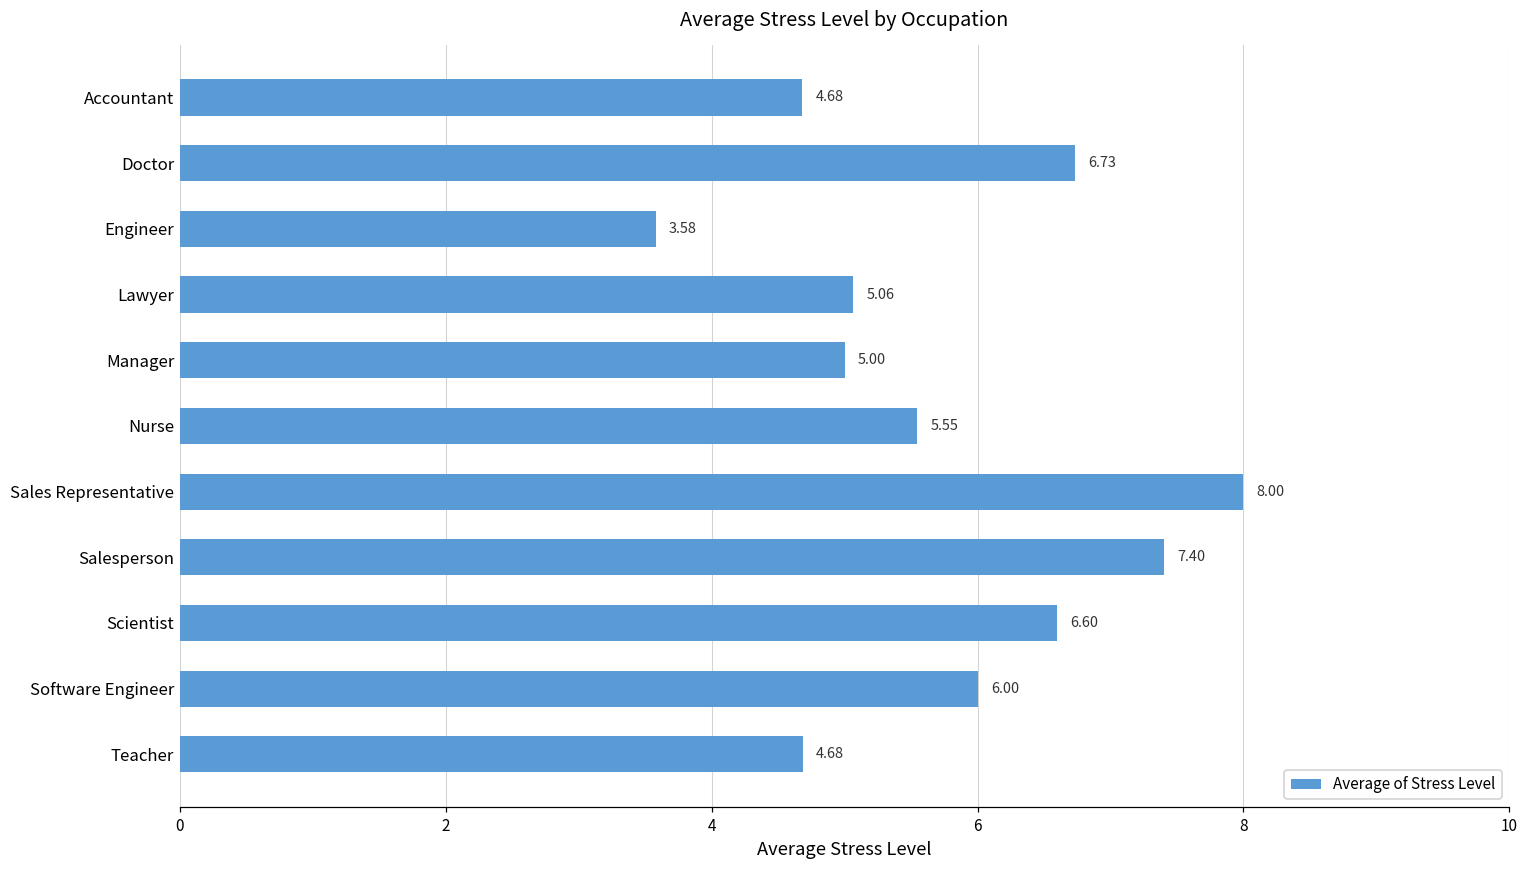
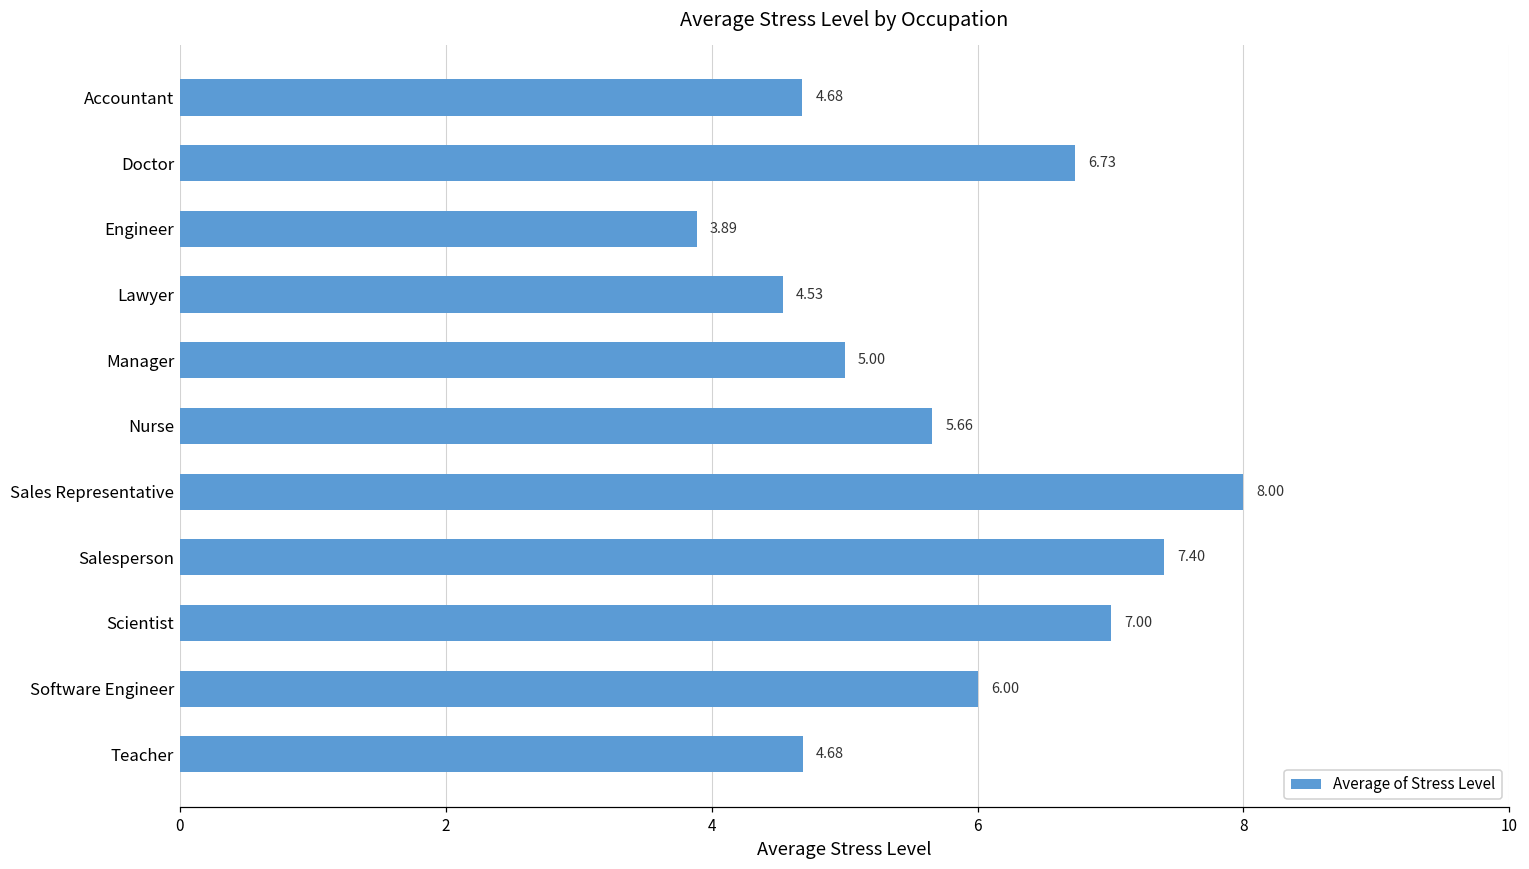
  {
    "Accountant": 4.68,
    "Doctor": 6.73,
-   "Engineer": 3.58,
-   "Lawyer": 5.06,
+   "Engineer": 3.89,
+   "Lawyer": 4.53,
    "Manager": 5.00,
-   "Nurse": 5.55,
+   "Nurse": 5.66,
    "Sales Representative": 8.00,
    "Salesperson": 7.40,
-   "Scientist": 6.60,
+   "Scientist": 7.00,
    "Software Engineer": 6.00,
    "Teacher": 4.68
  }
